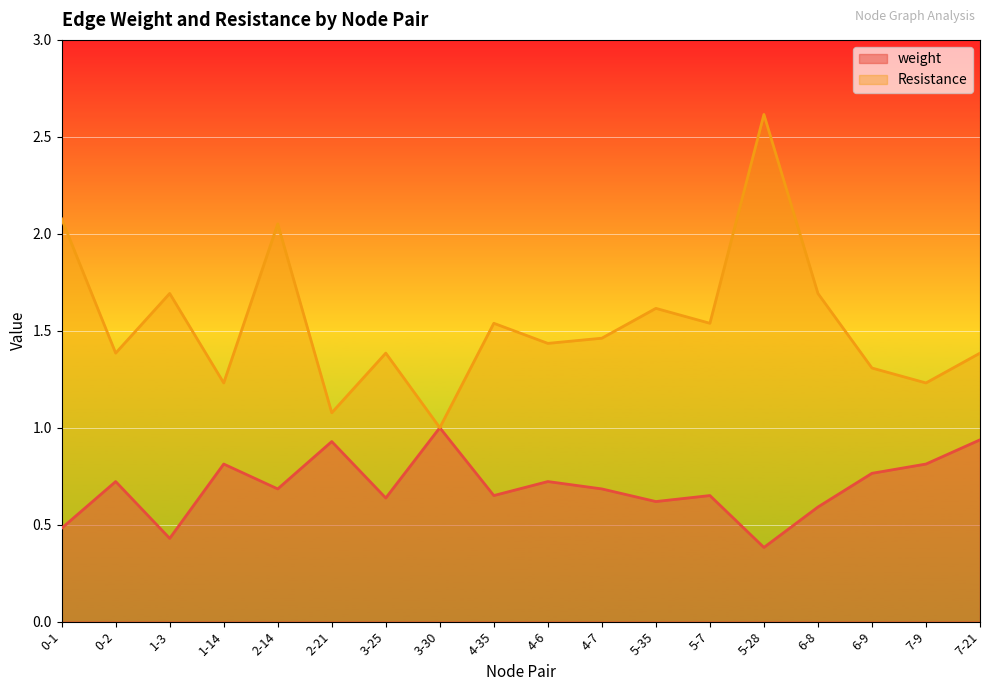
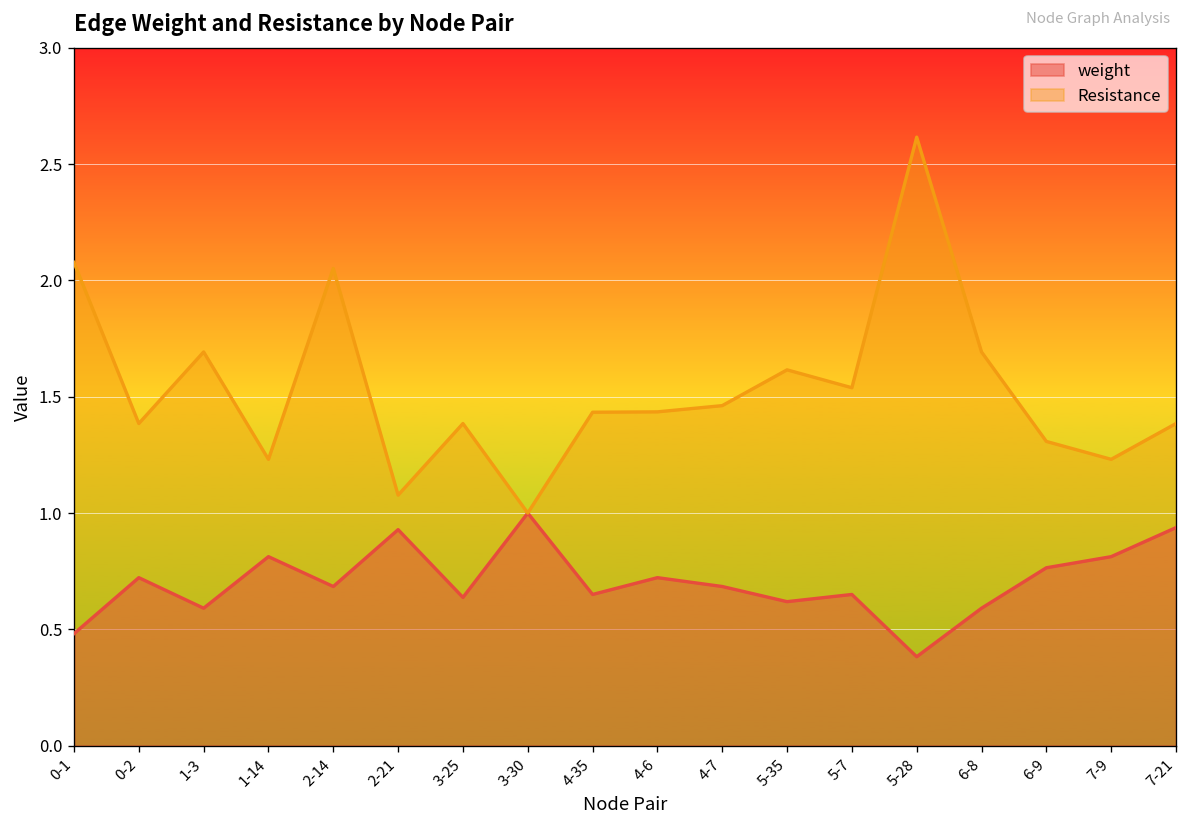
  {
    "weight": {
      "0-1": 0.48,
      "0-2": 0.72,
-     "1-3": 0.43,
+     "1-3": 0.59,
      "1-14": 0.81,
      "2-14": 0.68,
      "2-21": 0.93,
      "3-25": 0.64,
      "4-35": 0.65,
      "4-6": 0.72,
      "4-7": 0.68,
      "5-35": 0.62,
      "5-7": 0.65,
      "5-28": 0.38,
      "6-8": 0.59,
      "6-9": 0.76,
      "7-9": 0.81,
      "7-21": 0.94
    },
    "Resistance": {
      "0-1": 2.08,
      "0-2": 1.38,
      "1-3": 1.69,
      "1-14": 1.23,
      "2-14": 2.05,
      "2-21": 1.08,
      "3-25": 1.38,
-     "4-35": 1.54,
+     "4-35": 1.43,
      "4-6": 1.43,
      "4-7": 1.46,
      "5-35": 1.62,
      "5-7": 1.54,
      "5-28": 2.62,
      "6-8": 1.69,
      "6-9": 1.31,
      "7-9": 1.23,
      "7-21": 1.38
    }
  }
